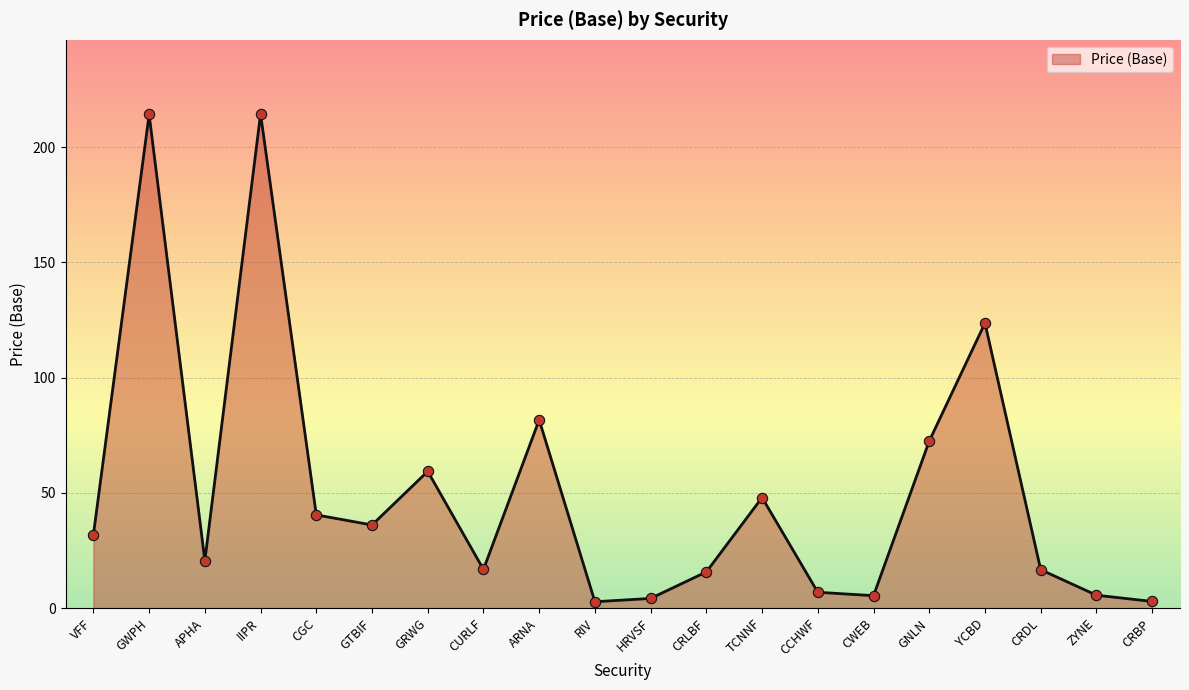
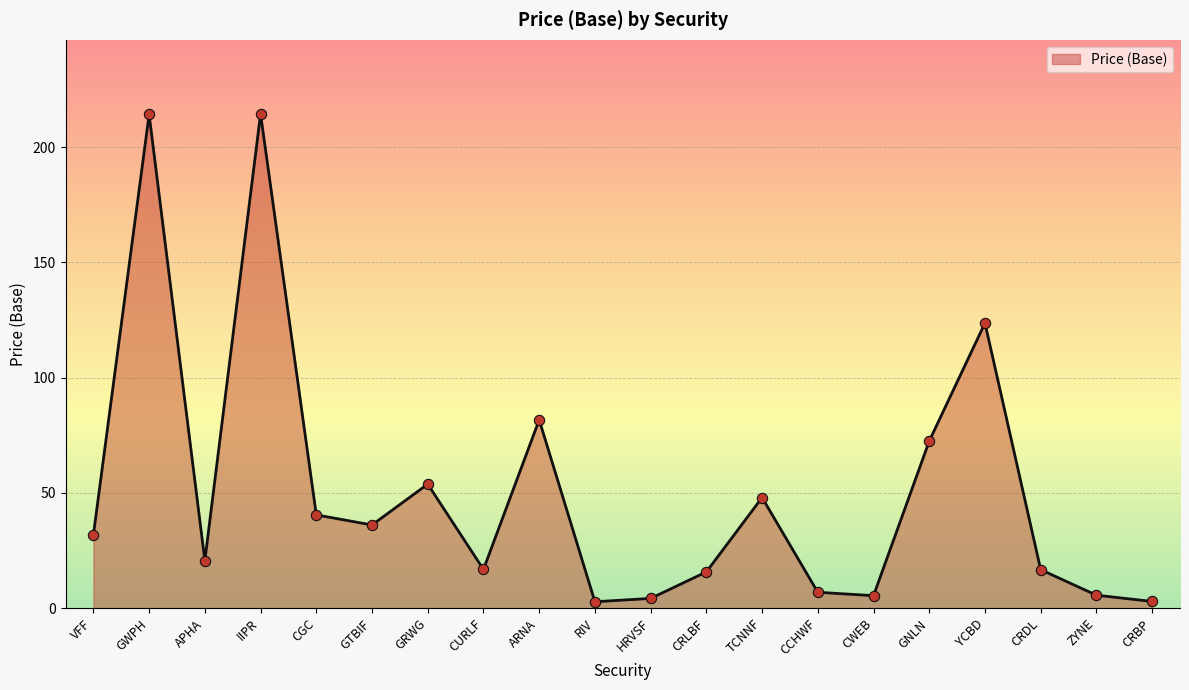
  {
    "VFF": 32,
    "GWPH": 214,
    "APHA": 21,
    "IIPR": 214,
    "CGC": 40,
    "GTBIF": 36,
-   "GRWG": 59,
+   "GRWG": 54,
    "CURLF": 17,
    "ARNA": 82,
    "RIV": 3,
    "HRVSF": 4,
    "CRLBF": 16,
    "TCNNF": 48,
    "CCHWF": 7,
    "CWEB": 5,
    "GNLN": 73,
    "YCBD": 124,
    "CRDL": 17,
    "ZYNE": 6,
    "CRBP": 3
  }
